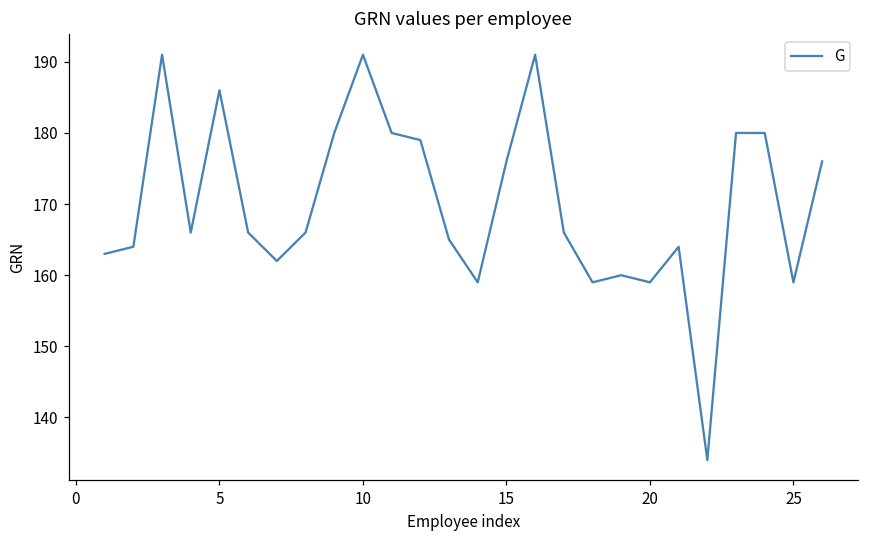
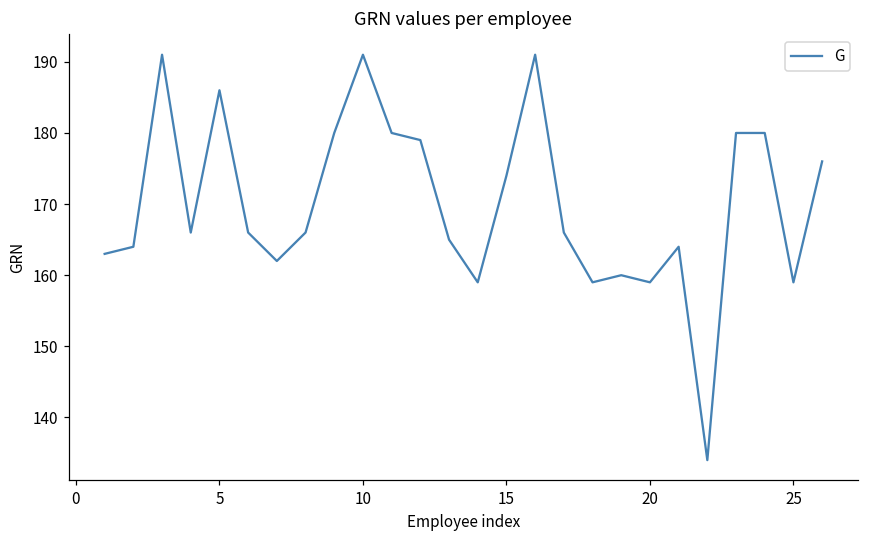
  {
    "5": 186,
    "10": 191,
-   "15": 176,
+   "15": 174,
    "20": 159,
    "25": 159
  }
